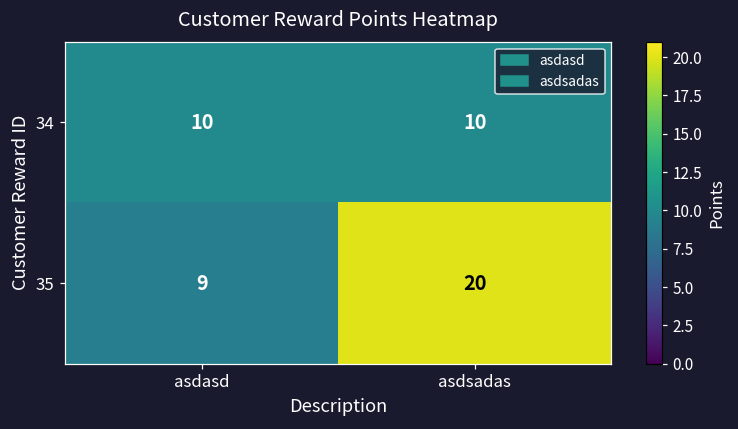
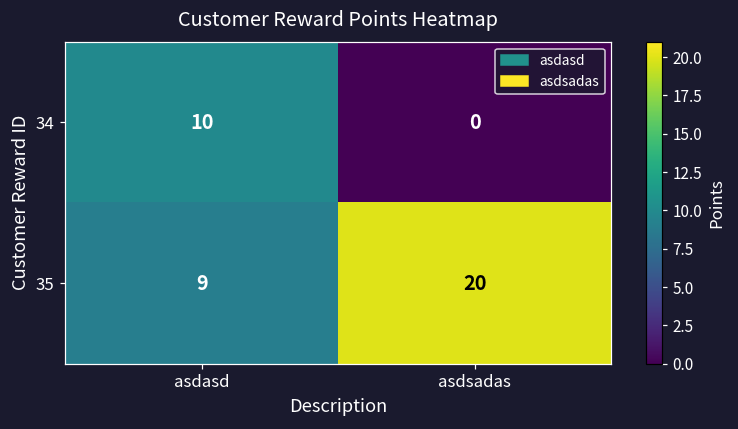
  {
    "34": {
      "asdasd": 10,
-     "asdsadas": 10
+     "asdsadas": 0
    },
    "35": {
      "asdasd": 9,
      "asdsadas": 20
    }
  }
